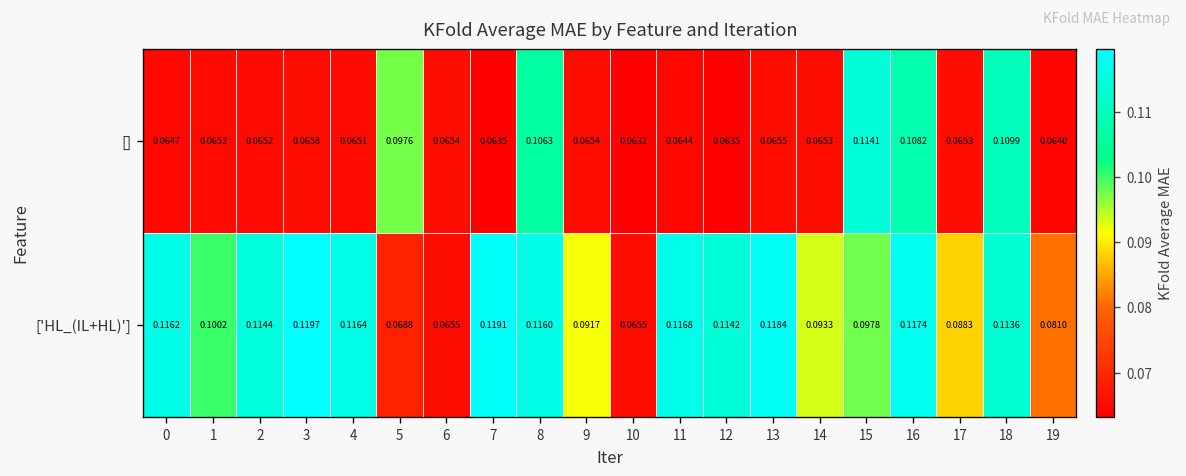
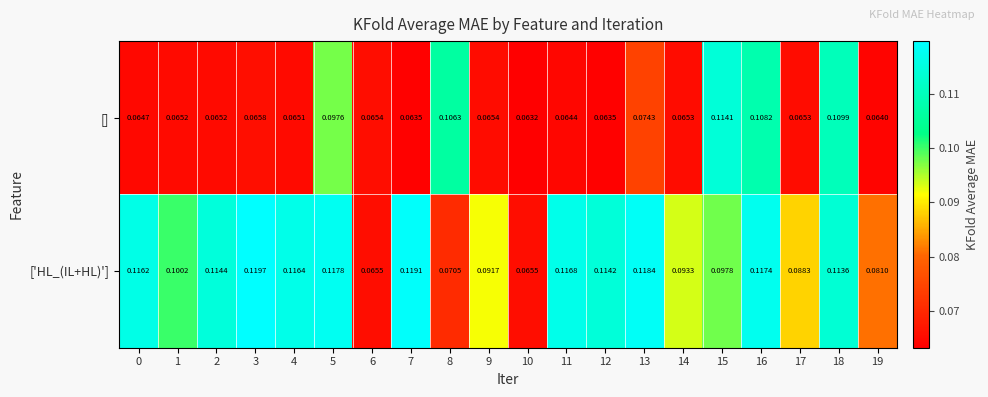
  {
    "[]": {
      "0": 0.0647,
      "1": 0.0652,
      "2": 0.0652,
      "3": 0.0658,
      "4": 0.0651,
      "5": 0.0976,
      "6": 0.0654,
      "7": 0.0635,
      "8": 0.1063,
      "9": 0.0654,
      "10": 0.0632,
      "11": 0.0644,
      "12": 0.0635,
-     "13": 0.0655,
+     "13": 0.0743,
      "14": 0.0653,
      "15": 0.1141,
      "16": 0.1082,
      "17": 0.0653,
      "18": 0.1099,
      "19": 0.0640
    },
    "['HL_(IL+HL)']": {
      "0": 0.1162,
      "1": 0.1002,
      "2": 0.1144,
      "3": 0.1197,
      "4": 0.1164,
-     "5": 0.0688,
+     "5": 0.1178,
      "6": 0.0655,
      "7": 0.1191,
-     "8": 0.1160,
+     "8": 0.0705,
      "9": 0.0917,
      "10": 0.0655,
      "11": 0.1168,
      "12": 0.1142,
      "13": 0.1184,
      "14": 0.0933,
      "15": 0.0978,
      "16": 0.1174,
      "17": 0.0883,
      "18": 0.1136,
      "19": 0.0810
    }
  }
